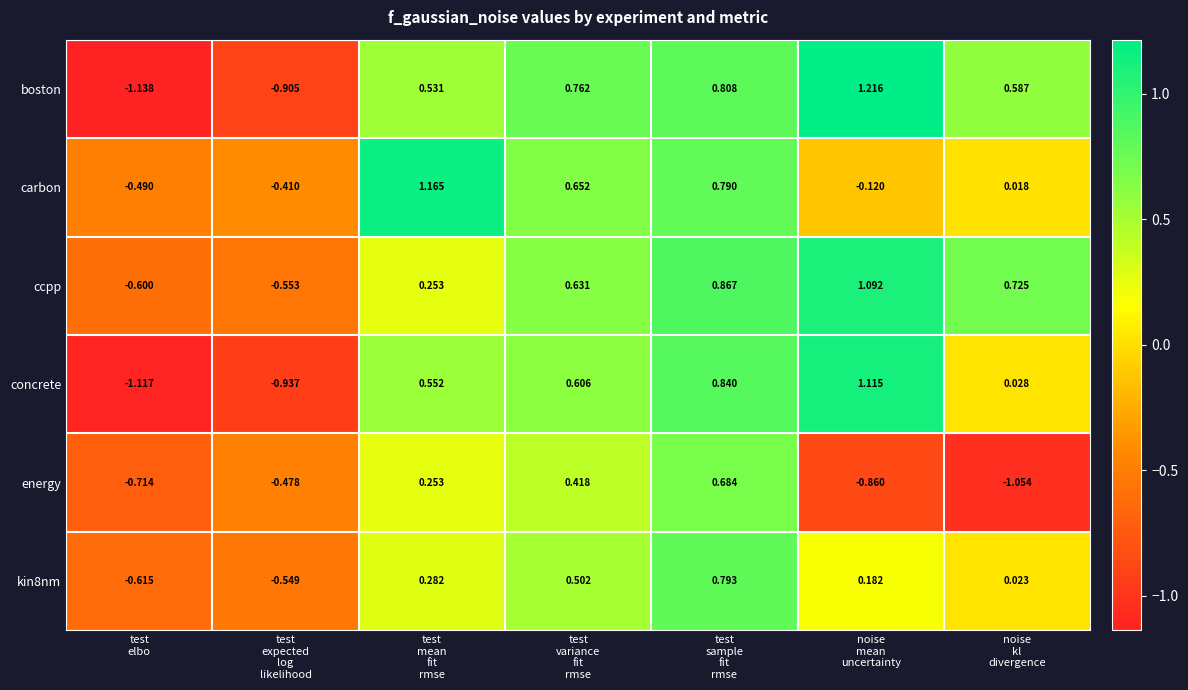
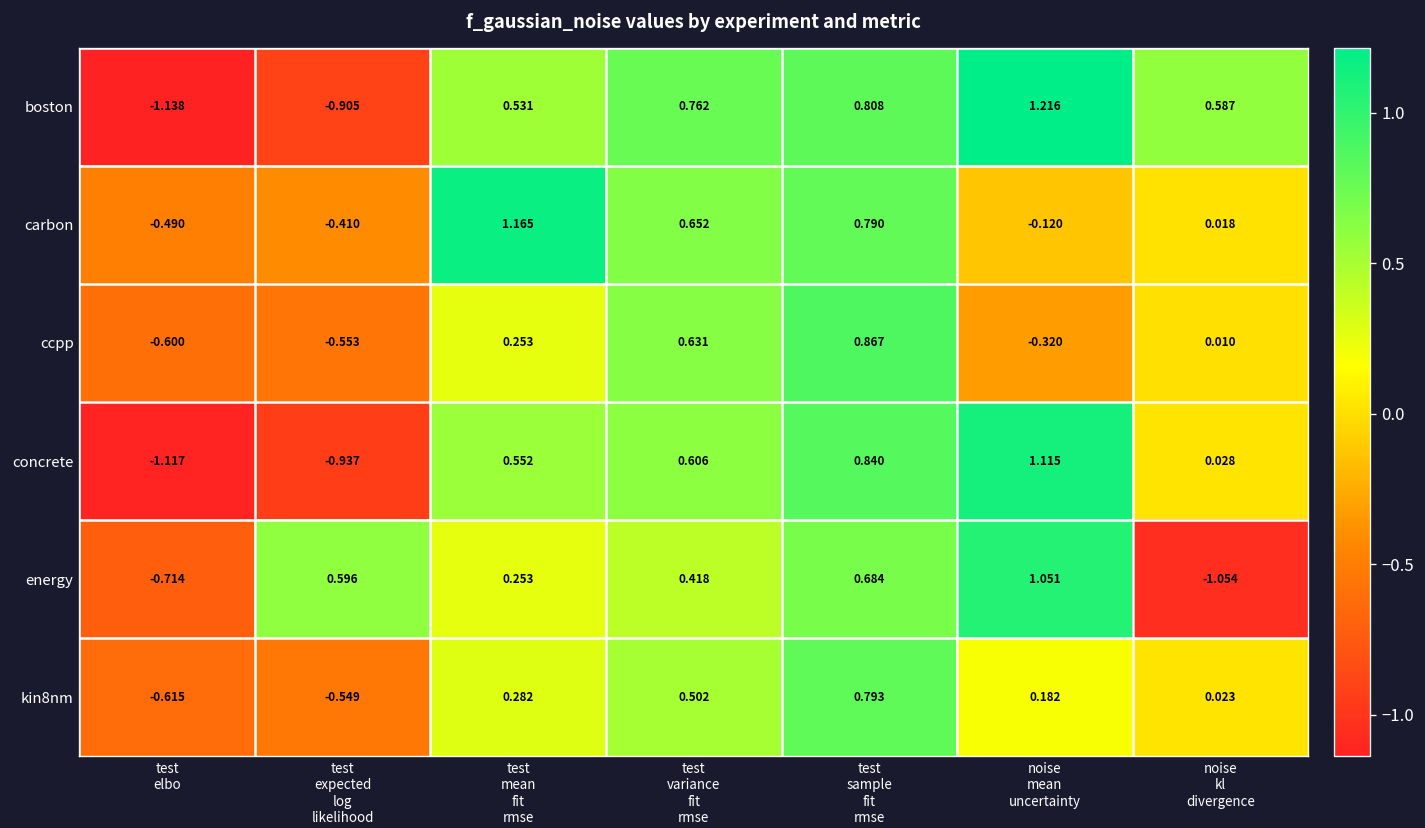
  {
    "boston": {
      "test elbo": -1.138,
      "test expected log likelihood": -0.905,
      "test mean fit rmse": 0.531,
      "test variance fit rmse": 0.762,
      "test sample fit rmse": 0.808,
      "noise mean uncertainty": 1.216,
      "noise kl divergence": 0.587
    },
    "carbon": {
      "test elbo": -0.490,
      "test expected log likelihood": -0.410,
      "test mean fit rmse": 1.165,
      "test variance fit rmse": 0.652,
      "test sample fit rmse": 0.790,
      "noise mean uncertainty": -0.120,
      "noise kl divergence": 0.018
    },
    "ccpp": {
      "test elbo": -0.600,
      "test expected log likelihood": -0.553,
      "test mean fit rmse": 0.253,
      "test variance fit rmse": 0.631,
      "test sample fit rmse": 0.867,
-     "noise mean uncertainty": 1.092,
-     "noise kl divergence": 0.725
+     "noise mean uncertainty": -0.320,
+     "noise kl divergence": 0.010
    },
    "concrete": {
      "test elbo": -1.117,
      "test expected log likelihood": -0.937,
      "test mean fit rmse": 0.552,
      "test variance fit rmse": 0.606,
      "test sample fit rmse": 0.840,
      "noise mean uncertainty": 1.115,
      "noise kl divergence": 0.028
    },
    "energy": {
      "test elbo": -0.714,
-     "test expected log likelihood": -0.478,
+     "test expected log likelihood": 0.596,
      "test mean fit rmse": 0.253,
      "test variance fit rmse": 0.418,
      "test sample fit rmse": 0.684,
-     "noise mean uncertainty": -0.860,
+     "noise mean uncertainty": 1.051,
      "noise kl divergence": -1.054
    },
    "kin8nm": {
      "test elbo": -0.615,
      "test expected log likelihood": -0.549,
      "test mean fit rmse": 0.282,
      "test variance fit rmse": 0.502,
      "test sample fit rmse": 0.793,
      "noise mean uncertainty": 0.182,
      "noise kl divergence": 0.023
    }
  }
